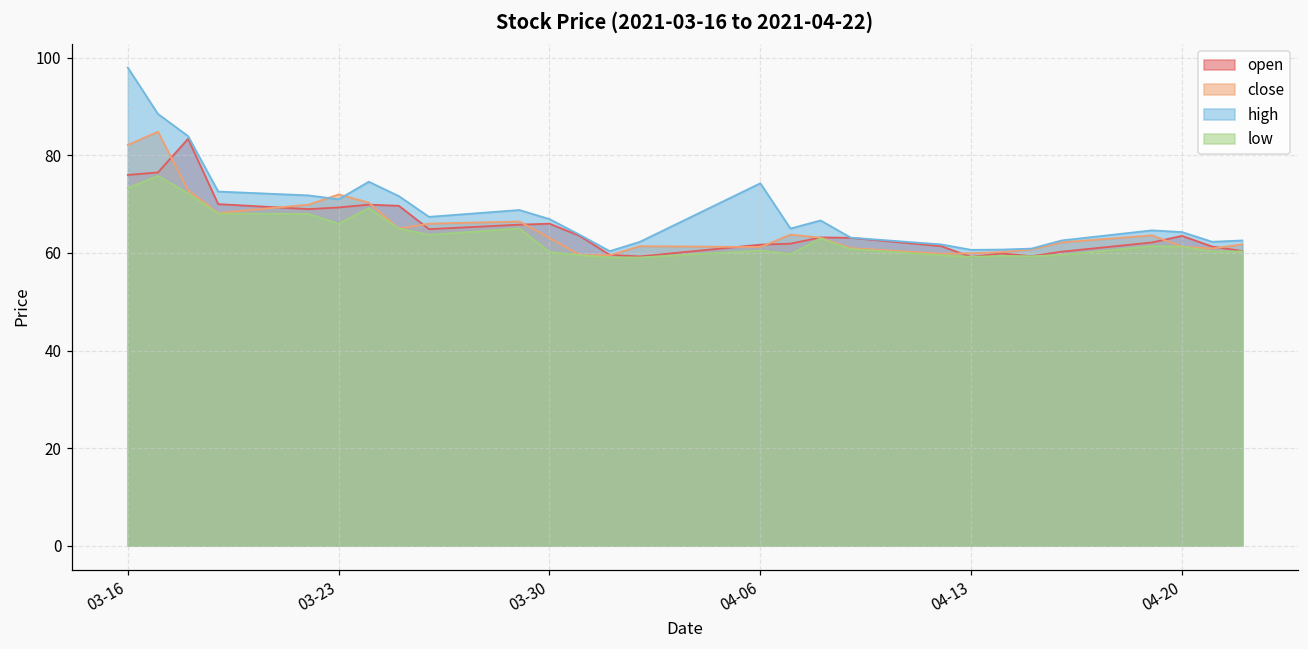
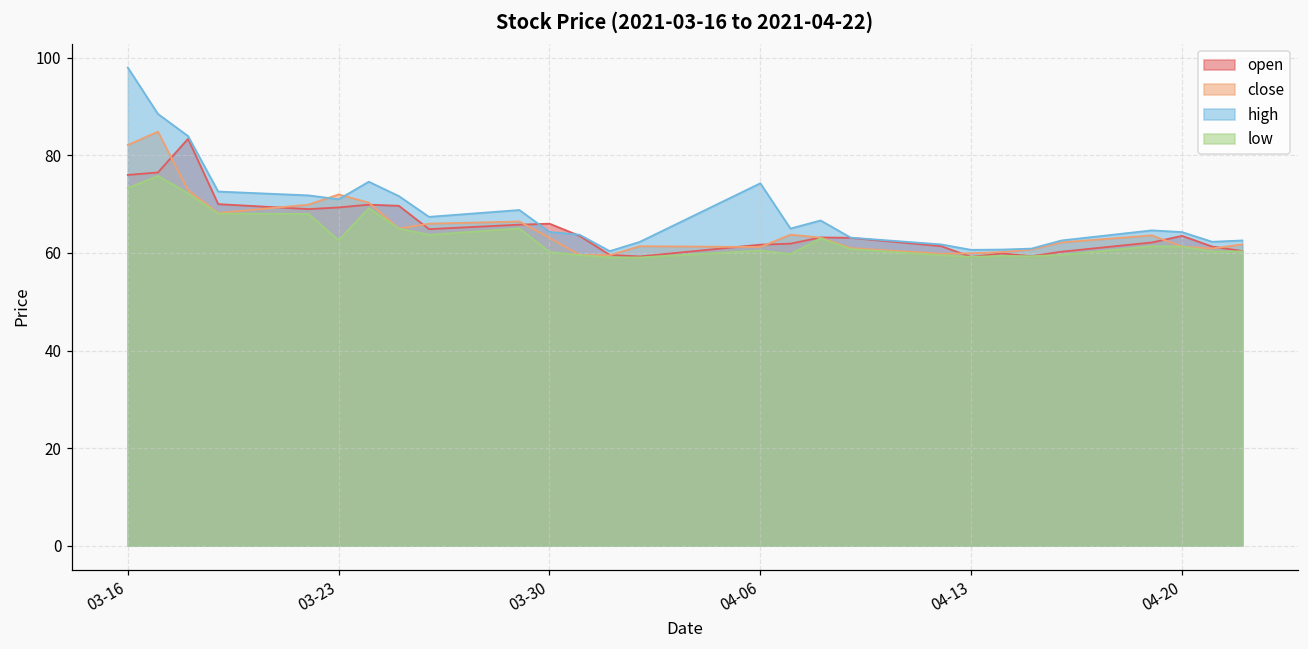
  {
    "high": {
      "03-16": 98,
      "03-23": 71,
-     "03-30": 67,
+     "03-30": 64,
      "04-06": 74,
      "04-13": 61,
      "04-20": 64
    },
    "low": {
      "03-16": 73,
-     "03-23": 66,
+     "03-23": 63,
      "03-30": 60,
      "04-06": 61
    }
  }
